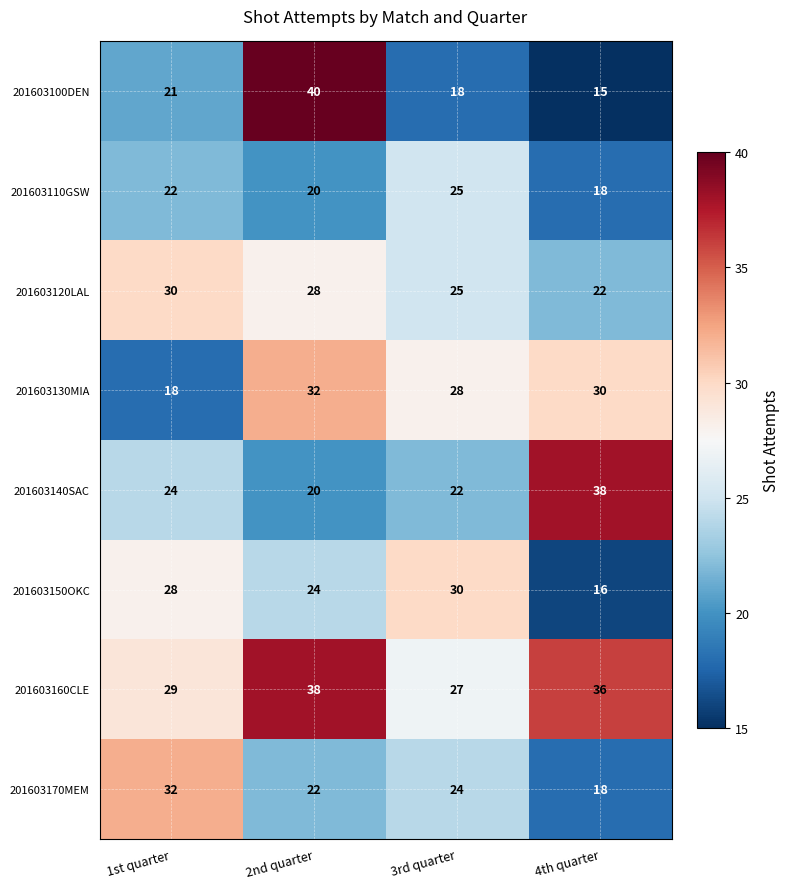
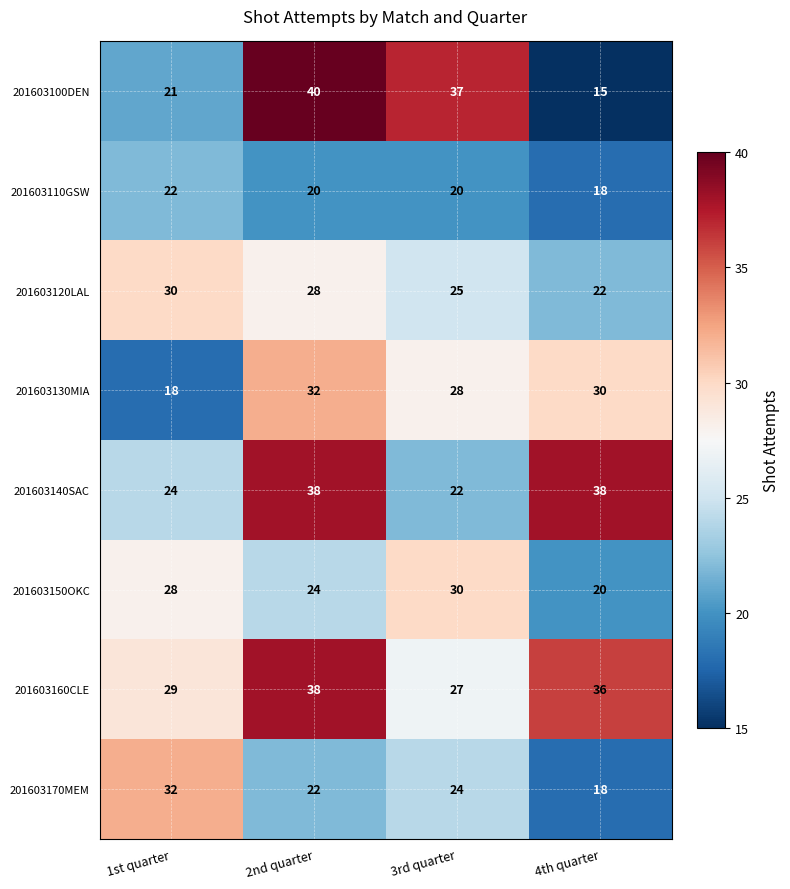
  {
    "201603100DEN": {
      "1st quarter": 21,
      "2nd quarter": 40,
-     "3rd quarter": 18,
+     "3rd quarter": 37,
      "4th quarter": 15
    },
    "201603110GSW": {
      "1st quarter": 22,
      "2nd quarter": 20,
-     "3rd quarter": 25,
+     "3rd quarter": 20,
      "4th quarter": 18
    },
    "201603120LAL": {
      "1st quarter": 30,
      "2nd quarter": 28,
      "3rd quarter": 25,
      "4th quarter": 22
    },
    "201603130MIA": {
      "1st quarter": 18,
      "2nd quarter": 32,
      "3rd quarter": 28,
      "4th quarter": 30
    },
    "201603140SAC": {
      "1st quarter": 24,
-     "2nd quarter": 20,
+     "2nd quarter": 38,
      "3rd quarter": 22,
      "4th quarter": 38
    },
    "201603150OKC": {
      "1st quarter": 28,
      "2nd quarter": 24,
      "3rd quarter": 30,
-     "4th quarter": 16
+     "4th quarter": 20
    },
    "201603160CLE": {
      "1st quarter": 29,
      "2nd quarter": 38,
      "3rd quarter": 27,
      "4th quarter": 36
    },
    "201603170MEM": {
      "1st quarter": 32,
      "2nd quarter": 22,
      "3rd quarter": 24,
      "4th quarter": 18
    }
  }
